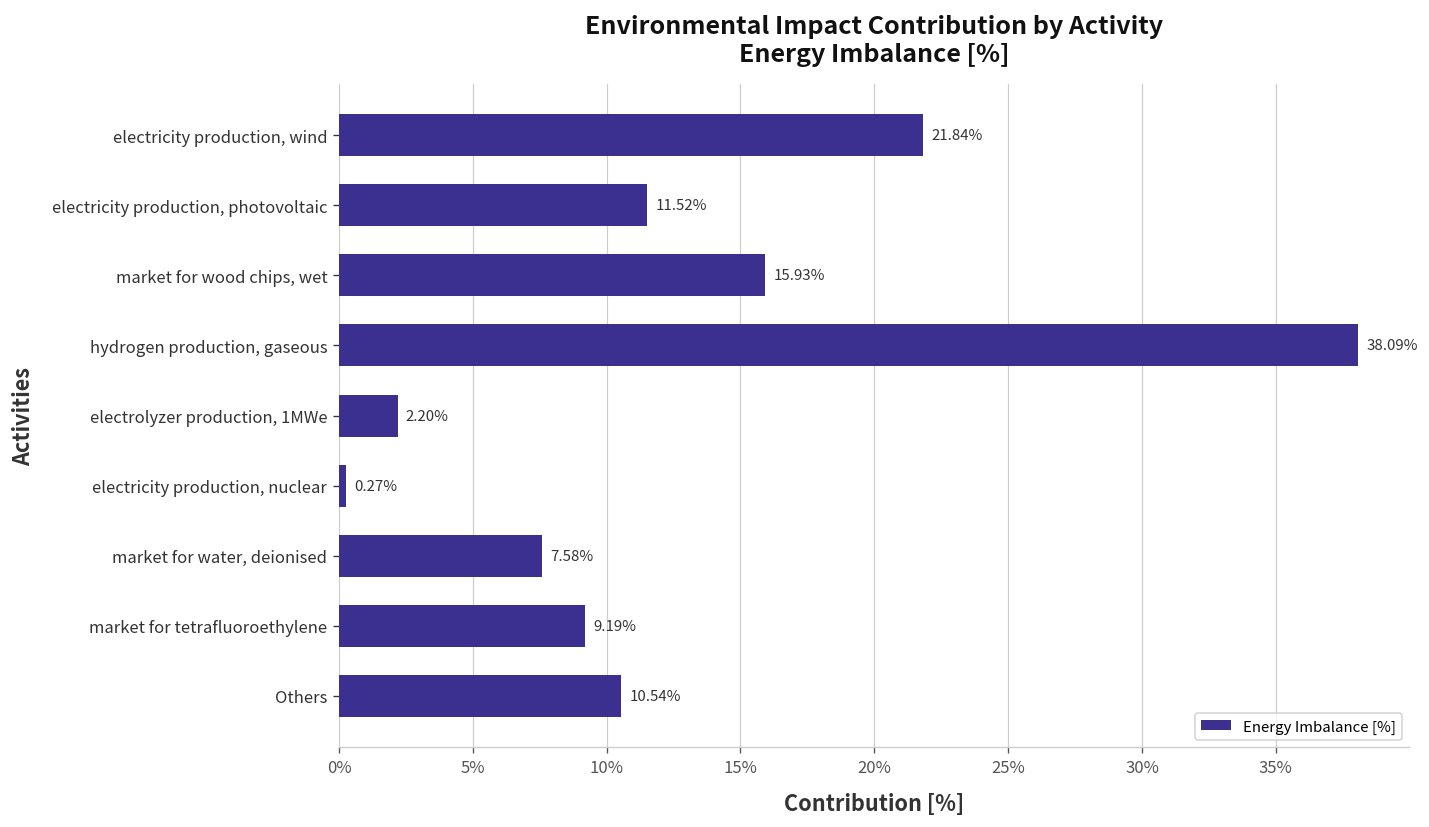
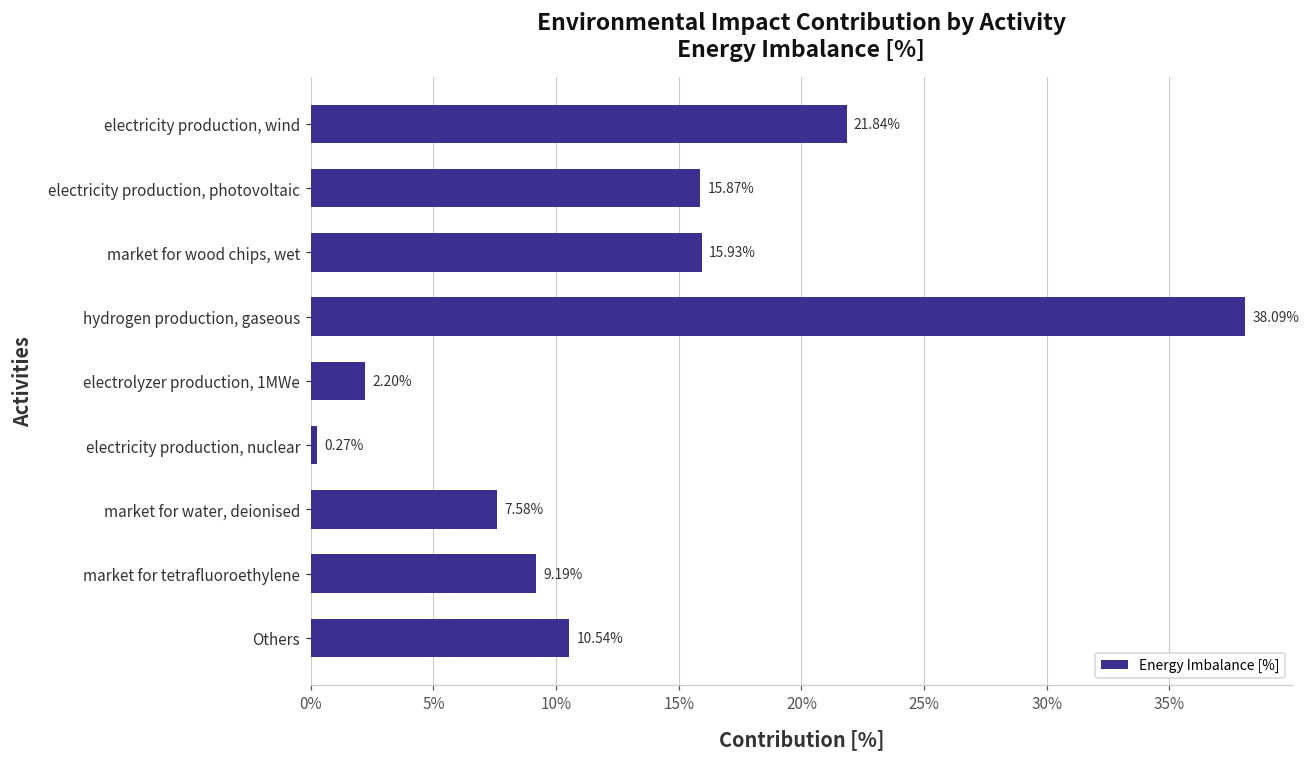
  {
    "electricity production, wind": "21.84%",
-   "electricity production, photovoltaic": "11.52%",
+   "electricity production, photovoltaic": "15.87%",
    "market for wood chips, wet": "15.93%",
    "hydrogen production, gaseous": "38.09%",
    "electrolyzer production, 1MWe": "2.20%",
    "electricity production, nuclear": "0.27%",
    "market for water, deionised": "7.58%",
    "market for tetrafluoroethylene": "9.19%",
    "Others": "10.54%"
  }
